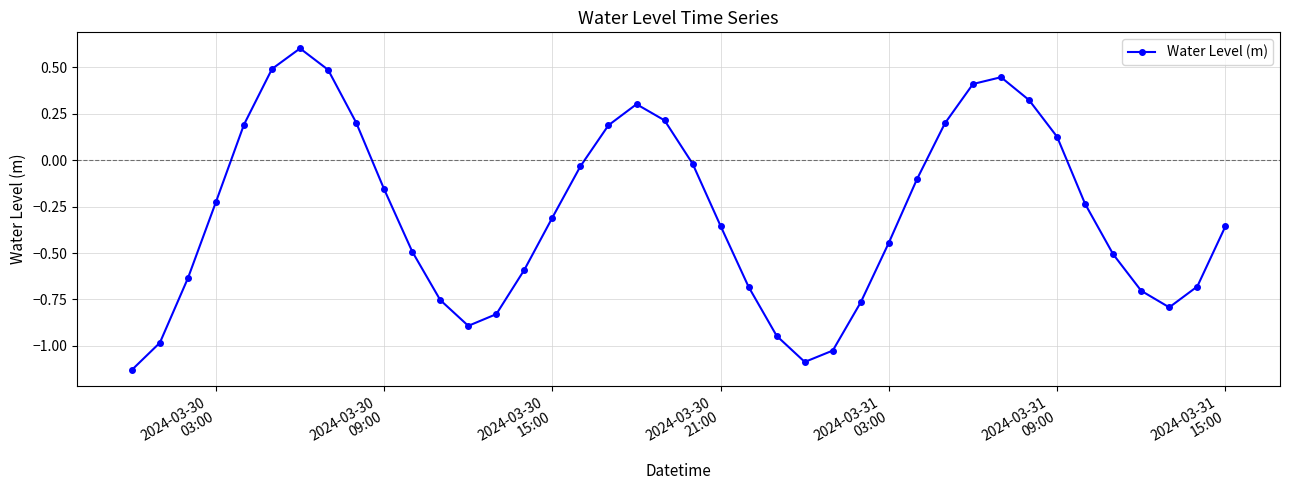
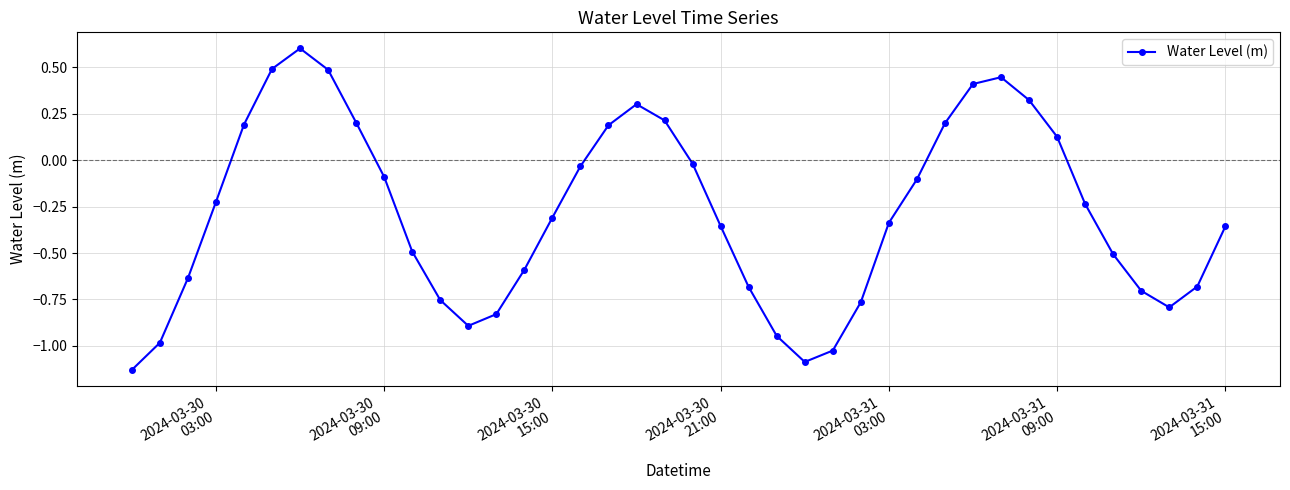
  {
    "2024-03-30 03:00": -0.22,
-   "2024-03-30 09:00": -0.16,
+   "2024-03-30 09:00": -0.09,
    "2024-03-30 15:00": -0.31,
    "2024-03-30 21:00": -0.35,
-   "2024-03-31 03:00": -0.44,
+   "2024-03-31 03:00": -0.34,
    "2024-03-31 09:00": 0.13,
    "2024-03-31 15:00": -0.36
  }
